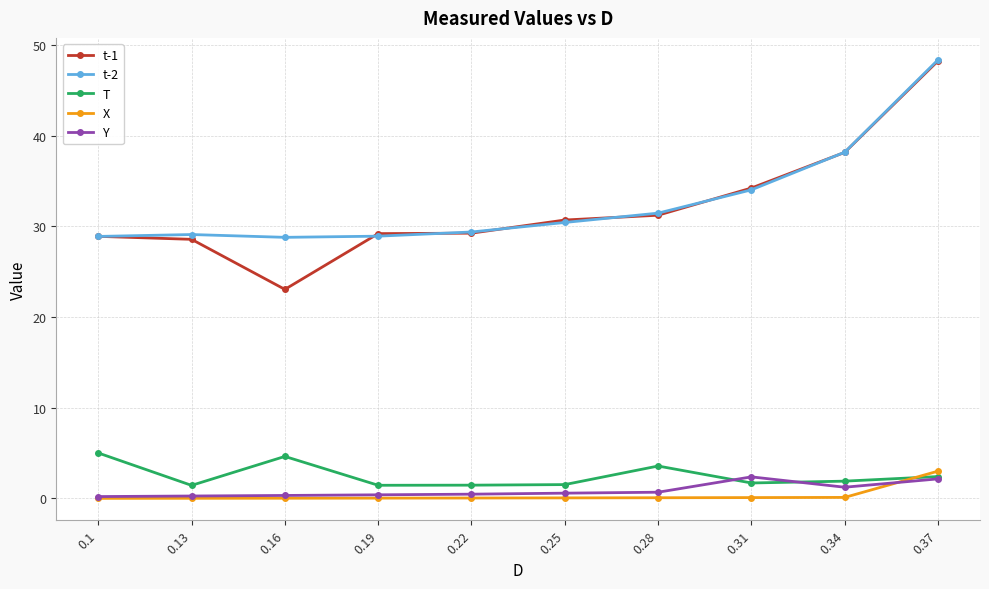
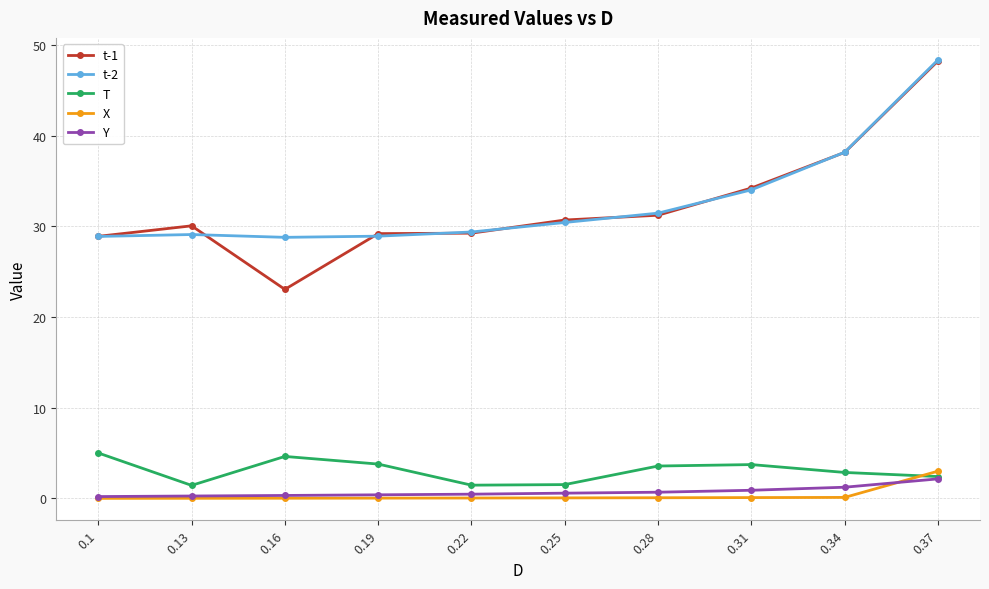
  {
    "t-1": {
-     "0.13": 29,
+     "0.13": 30,
      "0.16": 23,
      "0.19": 29
    },
    "t-2": {
      "0.13": 29,
      "0.16": 29,
      "0.19": 29
    },
    "T": {
      "0.1": 5,
      "0.13": 1,
      "0.16": 5,
-     "0.19": 1,
+     "0.19": 4,
      "0.22": 1,
      "0.25": 2,
      "0.28": 4,
-     "0.31": 2,
-     "0.34": 2
+     "0.31": 4,
+     "0.34": 3
    },
    "X": {
      "0.16": 0,
      "0.19": 0,
      "0.22": 0,
      "0.25": 0,
      "0.28": 0,
      "0.31": 0,
      "0.34": 0,
      "0.37": 3
    },
    "Y": {
      "0.16": 0,
      "0.19": 0,
      "0.22": 0,
      "0.25": 1,
      "0.28": 1,
-     "0.31": 2,
+     "0.31": 1,
      "0.34": 1
    }
  }
